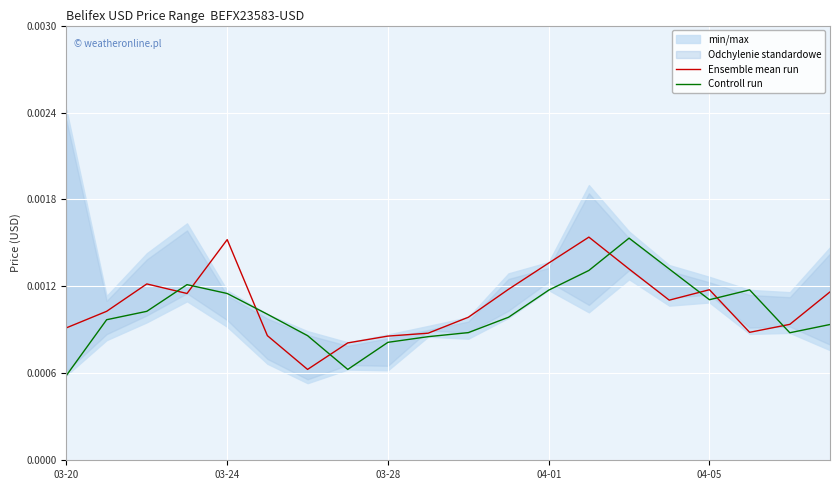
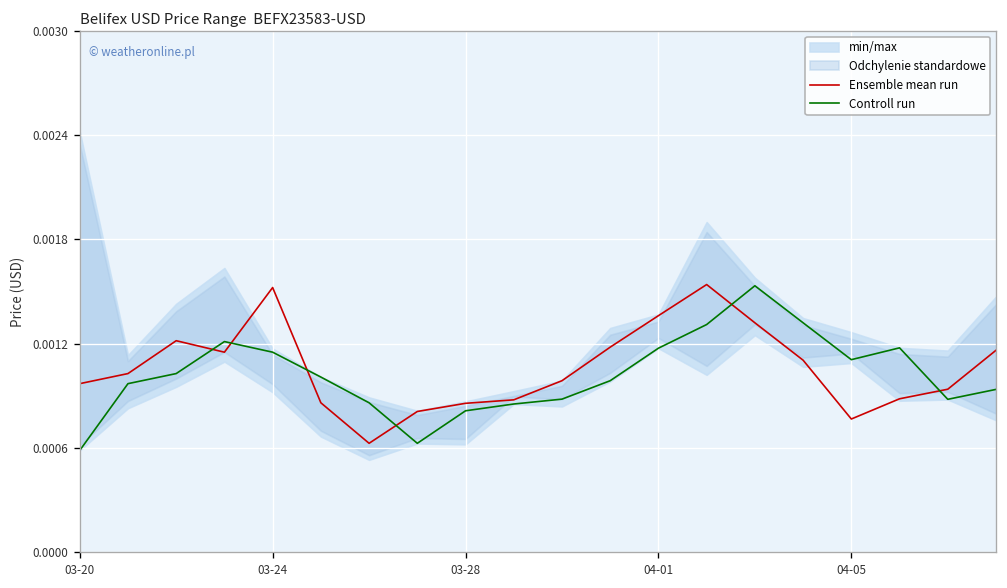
  {
    "Ensemble mean run": {
-     "03-20": 0.00091,
+     "03-20": 0.00097,
      "03-24": 0.00152,
-     "04-05": 0.00118
+     "04-05": 0.00077
    },
    "Controll run": {
      "03-20": 0.00059,
      "03-28": 0.00081,
      "04-01": 0.00117,
      "04-05": 0.00111
    }
  }
